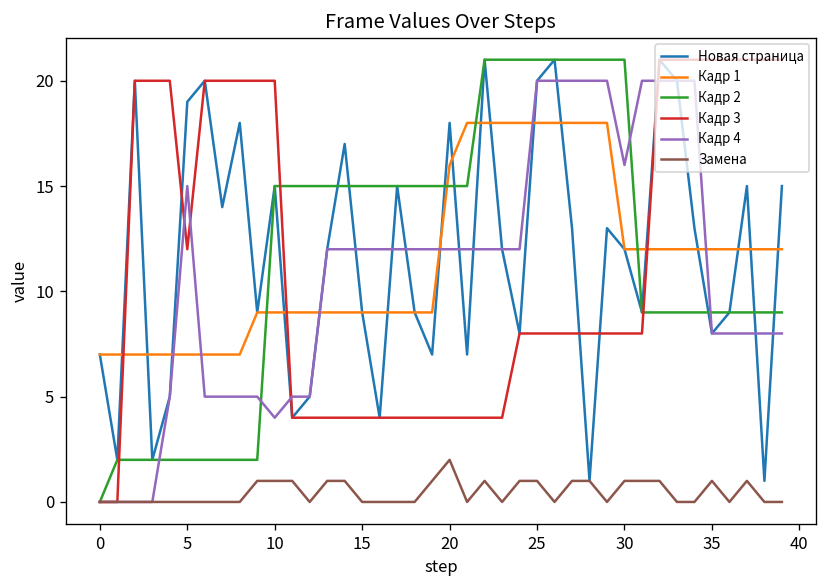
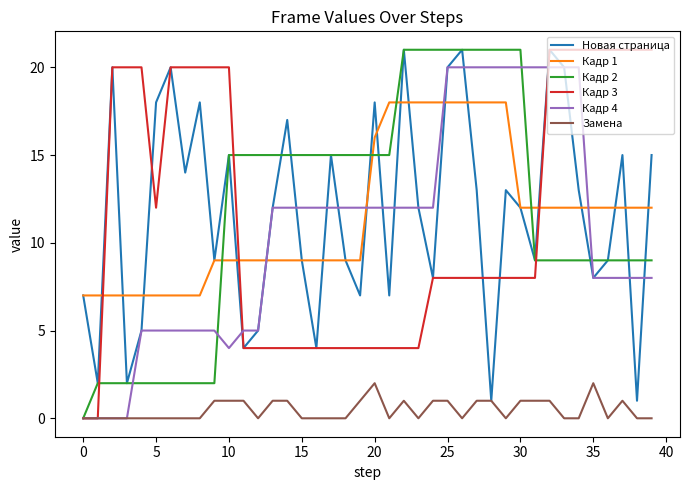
  {
    "Новая страница": {
-     "5": 19,
+     "5": 18,
      "20": 18
    },
    "Кадр 1": {
      "5": 7,
      "10": 9,
      "20": 16,
      "25": 18,
      "35": 12
    },
    "Кадр 2": {
      "5": 2,
      "15": 15,
      "20": 15,
      "25": 21,
      "30": 21,
      "35": 9
    },
    "Кадр 3": {
      "5": 12,
      "10": 20,
      "15": 4,
      "20": 4,
      "25": 8,
      "30": 8
    },
    "Кадр 4": {
-     "5": 15,
+     "5": 5,
      "10": 4,
      "15": 12,
      "20": 12,
-     "30": 16
+     "30": 20
    },
    "Замена": {
      "5": 0,
      "10": 1,
      "15": 0,
      "20": 2,
      "25": 1,
      "30": 1,
-     "35": 1
+     "35": 2
    }
  }
